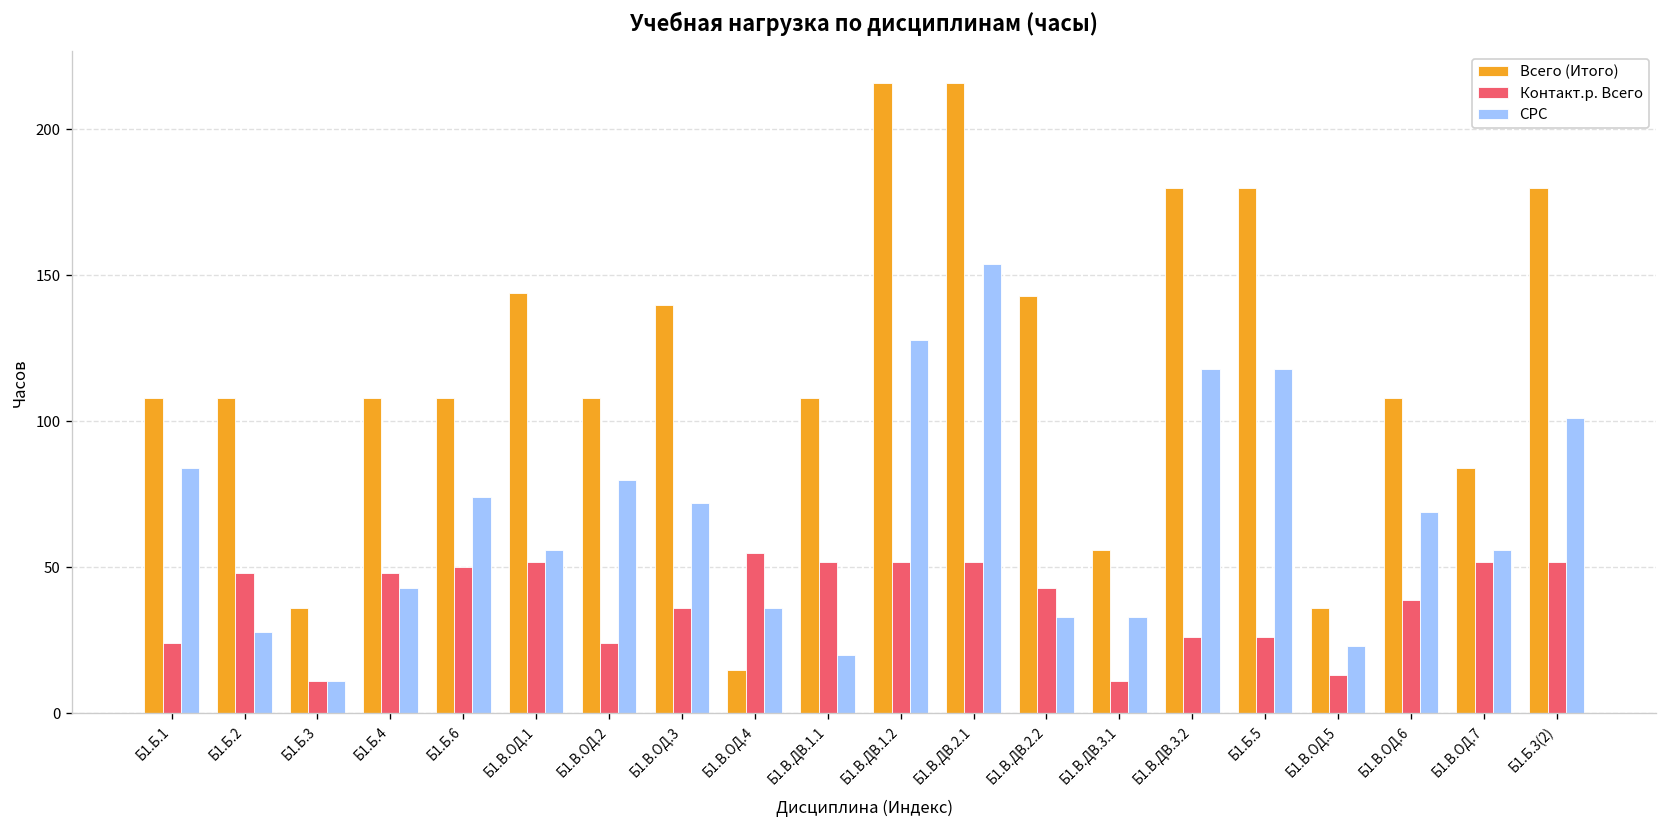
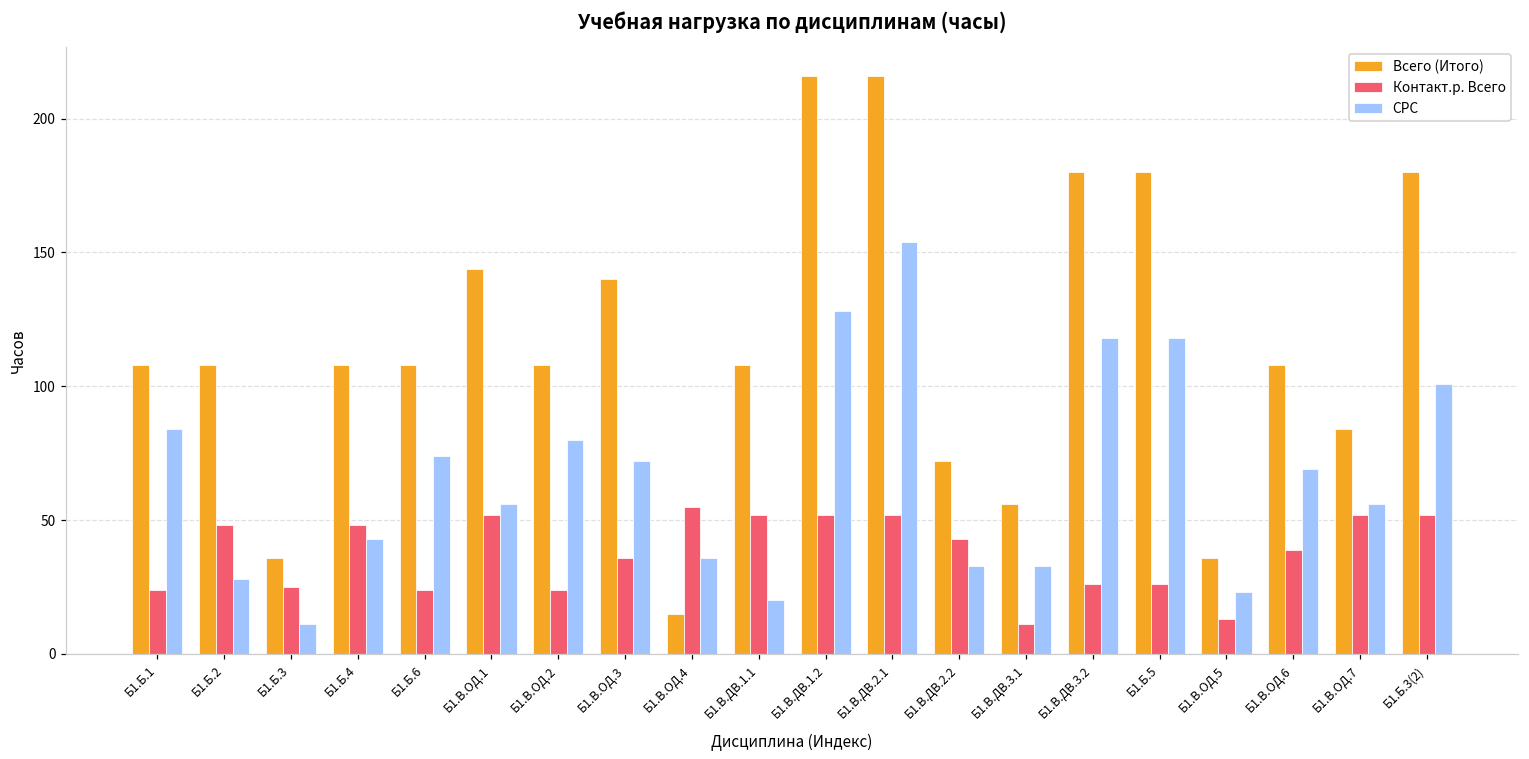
  {
    "Всего (Итого)": {
      "Б1.Б.1": 108,
      "Б1.Б.2": 108,
      "Б1.Б.3": 36,
      "Б1.Б.4": 108,
      "Б1.Б.6": 108,
      "Б1.В.ОД.1": 144,
      "Б1.В.ОД.2": 108,
      "Б1.В.ОД.3": 140,
      "Б1.В.ОД.4": 15,
      "Б1.В.ДВ.1.1": 108,
      "Б1.В.ДВ.1.2": 216,
      "Б1.В.ДВ.2.1": 216,
-     "Б1.В.ДВ.2.2": 143,
+     "Б1.В.ДВ.2.2": 72,
      "Б1.В.ДВ.3.1": 56,
      "Б1.В.ДВ.3.2": 180,
      "Б1.Б.5": 180,
      "Б1.В.ОД.5": 36,
      "Б1.В.ОД.6": 108,
      "Б1.В.ОД.7": 84,
      "Б1.Б.3(2)": 180
    },
    "Контакт.р. Всего": {
      "Б1.Б.1": 24,
      "Б1.Б.2": 48,
-     "Б1.Б.3": 11,
+     "Б1.Б.3": 25,
      "Б1.Б.4": 48,
-     "Б1.Б.6": 50,
+     "Б1.Б.6": 24,
      "Б1.В.ОД.1": 52,
      "Б1.В.ОД.2": 24,
      "Б1.В.ОД.3": 36,
      "Б1.В.ОД.4": 55,
      "Б1.В.ДВ.1.1": 52,
      "Б1.В.ДВ.1.2": 52,
      "Б1.В.ДВ.2.1": 52,
      "Б1.В.ДВ.2.2": 43,
      "Б1.В.ДВ.3.1": 11,
      "Б1.В.ДВ.3.2": 26,
      "Б1.Б.5": 26,
      "Б1.В.ОД.5": 13,
      "Б1.В.ОД.6": 39,
      "Б1.В.ОД.7": 52,
      "Б1.Б.3(2)": 52
    },
    "СРС": {
      "Б1.Б.1": 84,
      "Б1.Б.2": 28,
      "Б1.Б.3": 11,
      "Б1.Б.4": 43,
      "Б1.Б.6": 74,
      "Б1.В.ОД.1": 56,
      "Б1.В.ОД.2": 80,
      "Б1.В.ОД.3": 72,
      "Б1.В.ОД.4": 36,
      "Б1.В.ДВ.1.1": 20,
      "Б1.В.ДВ.1.2": 128,
      "Б1.В.ДВ.2.1": 154,
      "Б1.В.ДВ.2.2": 33,
      "Б1.В.ДВ.3.1": 33,
      "Б1.В.ДВ.3.2": 118,
      "Б1.Б.5": 118,
      "Б1.В.ОД.5": 23,
      "Б1.В.ОД.6": 69,
      "Б1.В.ОД.7": 56,
      "Б1.Б.3(2)": 101
    }
  }
